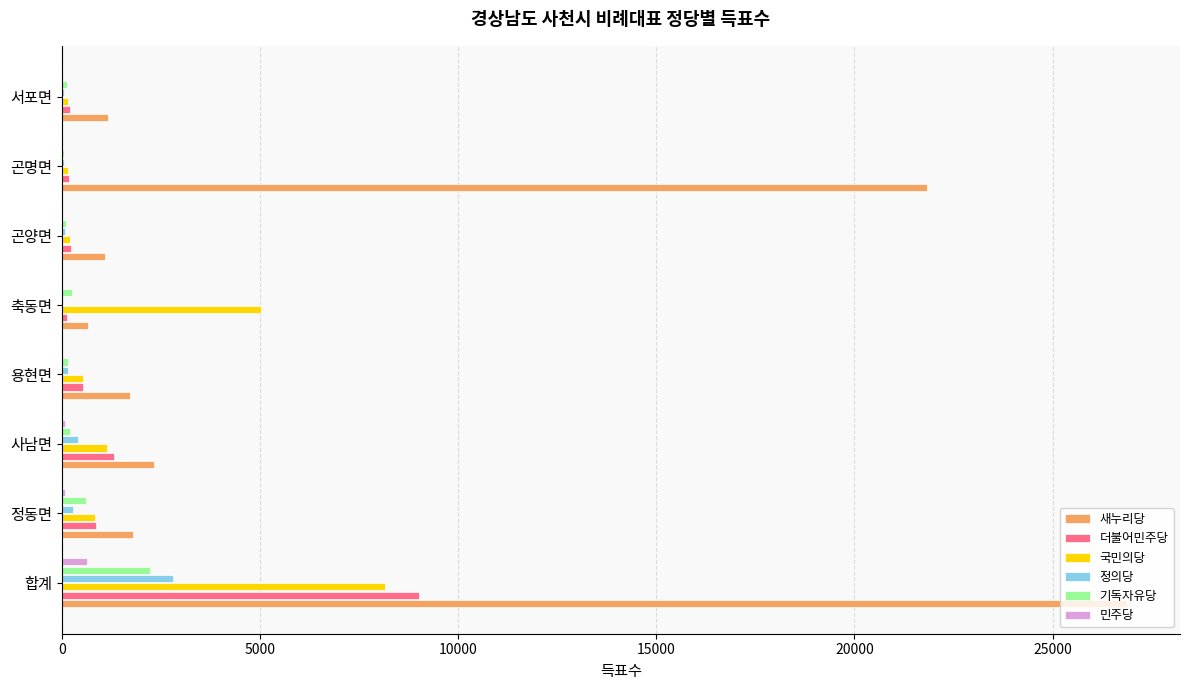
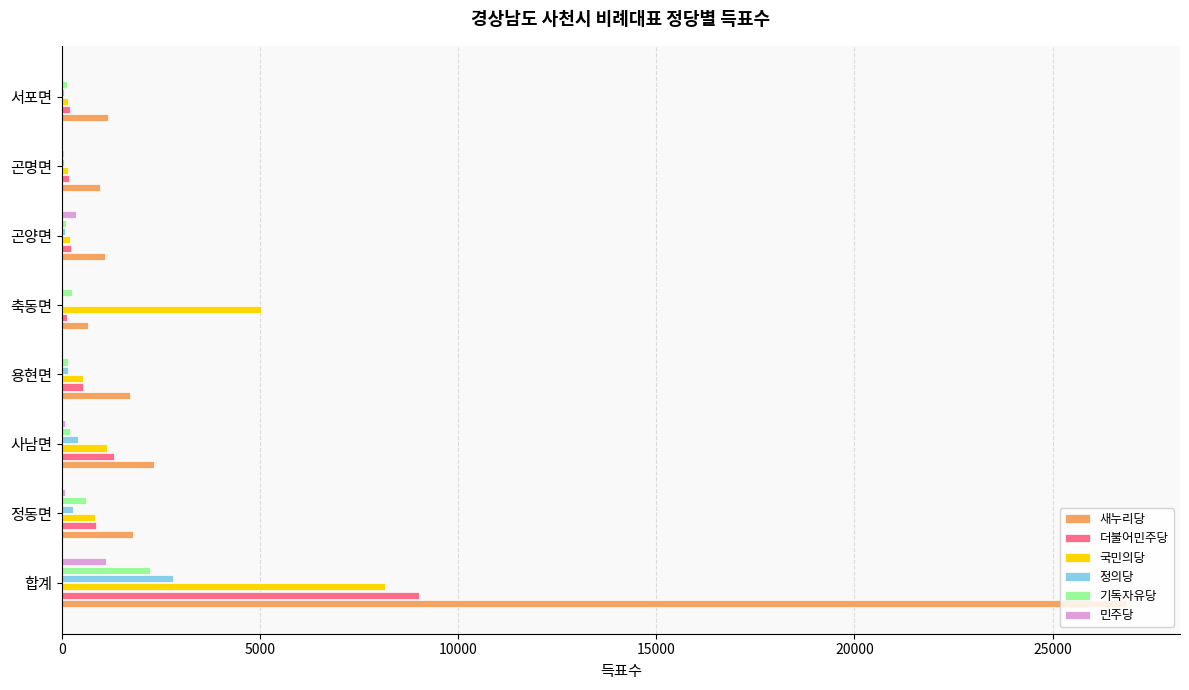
  {
    "새누리당": {
      "서포면": 1200,
-     "곤명면": 21800,
+     "곤명면": 1000,
      "곤양면": 1100,
      "축동면": 700,
      "용현면": 1700,
      "사남면": 2300,
      "정동면": 1800
    },
    "더불어민주당": {
      "서포면": 200,
      "곤명면": 200,
      "곤양면": 200,
      "축동면": 100,
      "용현면": 500,
      "사남면": 1300,
      "정동면": 900,
      "합계": 9000
    },
    "국민의당": {
      "서포면": 200,
      "곤명면": 200,
      "곤양면": 200,
      "축동면": 5000,
      "용현면": 500,
      "사남면": 1100,
      "정동면": 800,
      "합계": 8200
    },
    "정의당": {
      "곤양면": 100,
      "용현면": 200,
      "사남면": 400,
      "정동면": 300,
      "합계": 2800
    },
    "기독자유당": {
      "서포면": 100,
      "곤양면": 100,
      "축동면": 300,
      "용현면": 100,
      "사남면": 200,
      "정동면": 600,
      "합계": 2200
    },
    "민주당": {
-     "곤양면": 0,
+     "곤양면": 400,
      "사남면": 100,
      "정동면": 100,
-     "합계": 700
+     "합계": 1100
    }
  }
